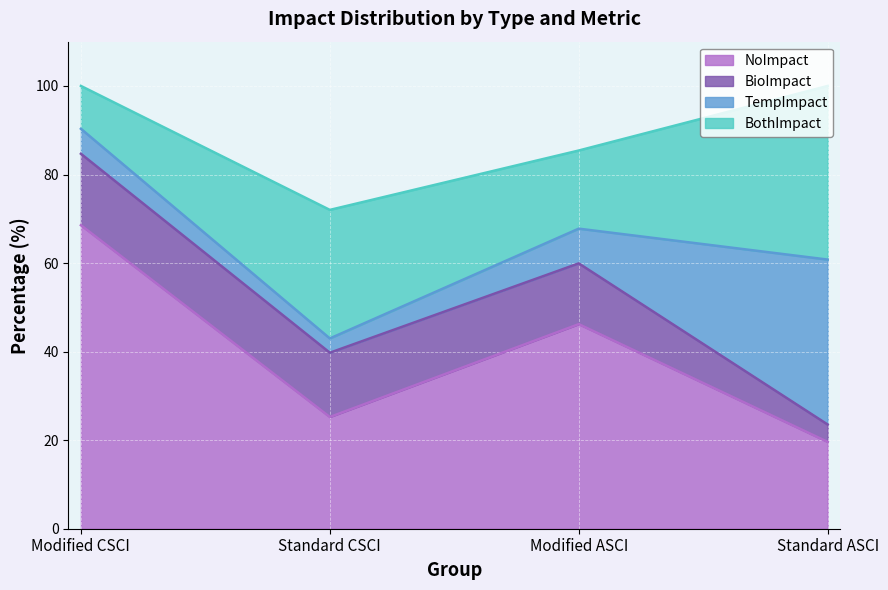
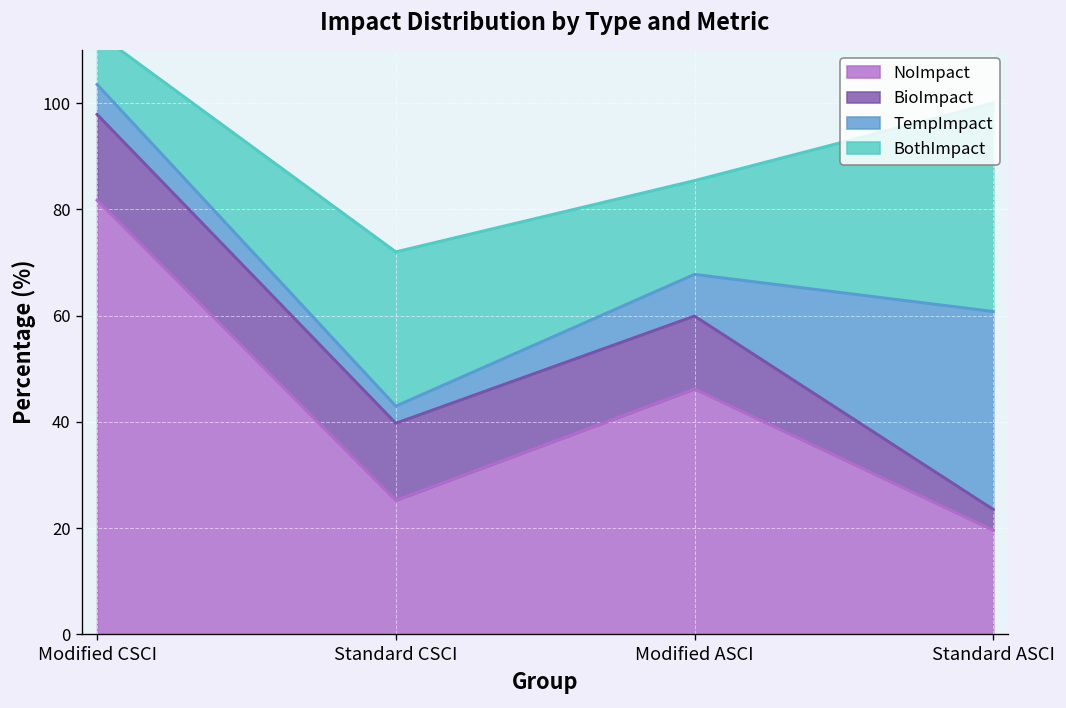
  {
    "NoImpact": {
-     "Modified CSCI": 69,
+     "Modified CSCI": 82,
      "Standard CSCI": 25,
      "Modified ASCI": 46,
      "Standard ASCI": 20
    },
    "BioImpact": {
      "Modified CSCI": 16,
      "Standard CSCI": 15,
      "Modified ASCI": 14,
      "Standard ASCI": 4
    }
  }
